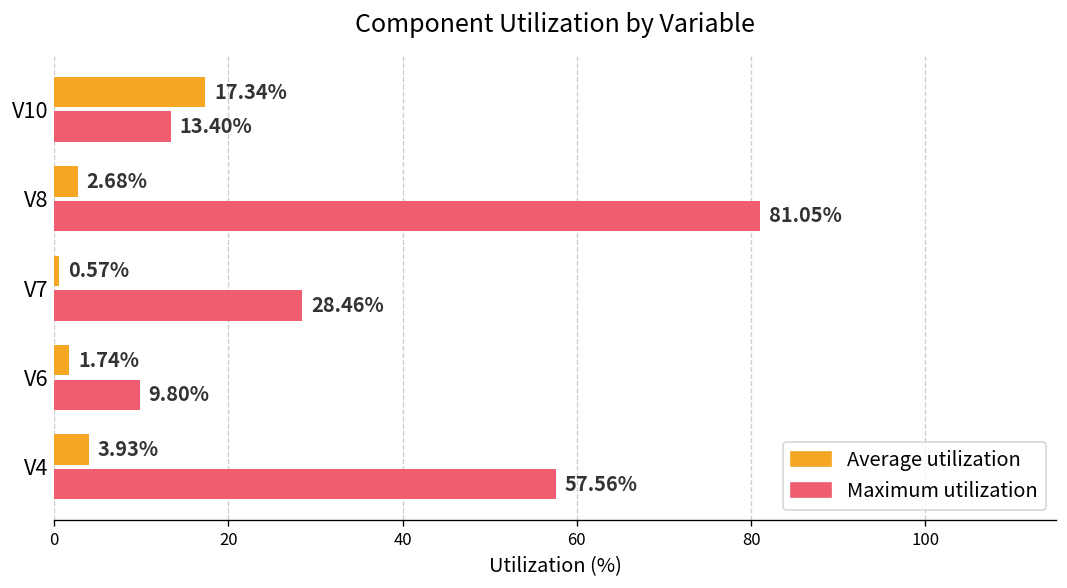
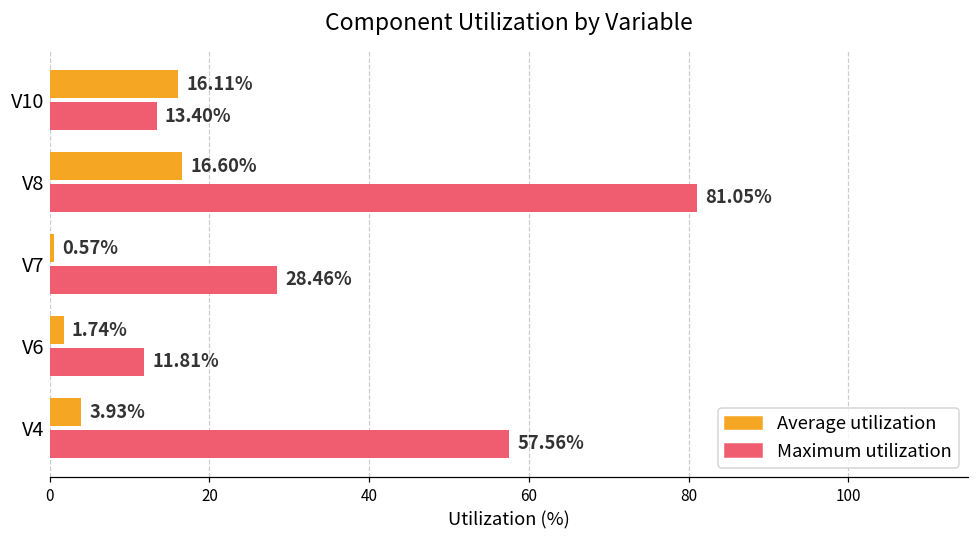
  {
    "Average utilization": {
-     "V10": "17.34%",
-     "V8": "2.68%",
+     "V10": "16.11%",
+     "V8": "16.60%",
      "V7": "0.57%",
      "V6": "1.74%",
      "V4": "3.93%"
    },
    "Maximum utilization": {
      "V10": "13.40%",
      "V8": "81.05%",
      "V7": "28.46%",
-     "V6": "9.80%",
+     "V6": "11.81%",
      "V4": "57.56%"
    }
  }
